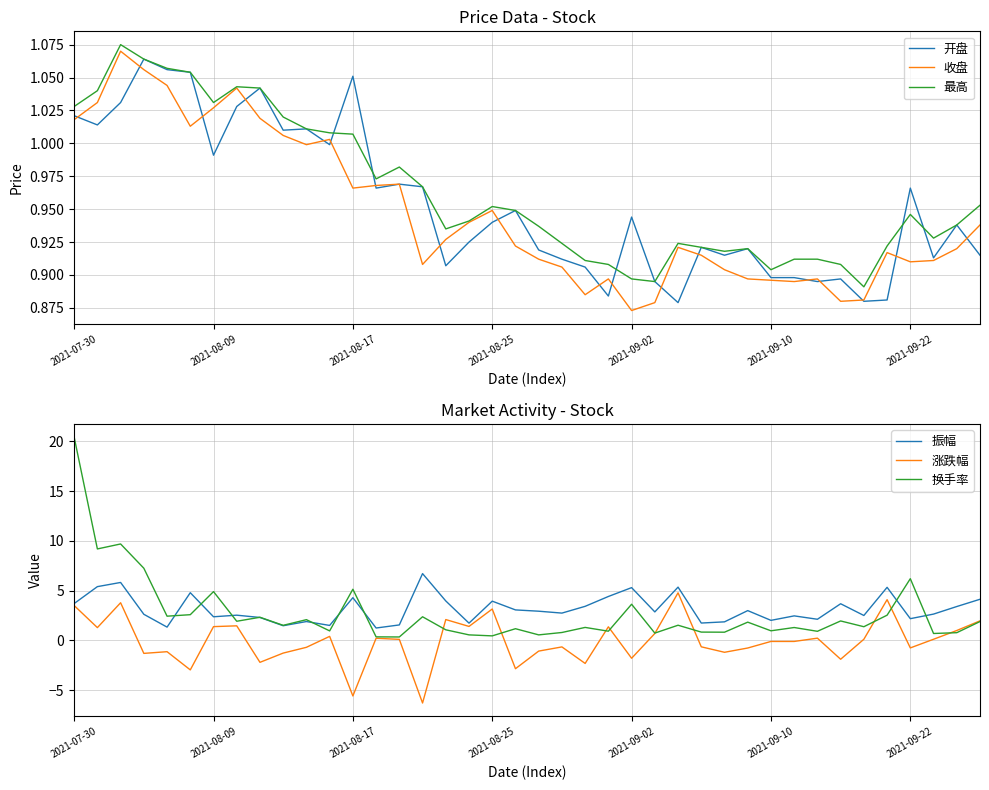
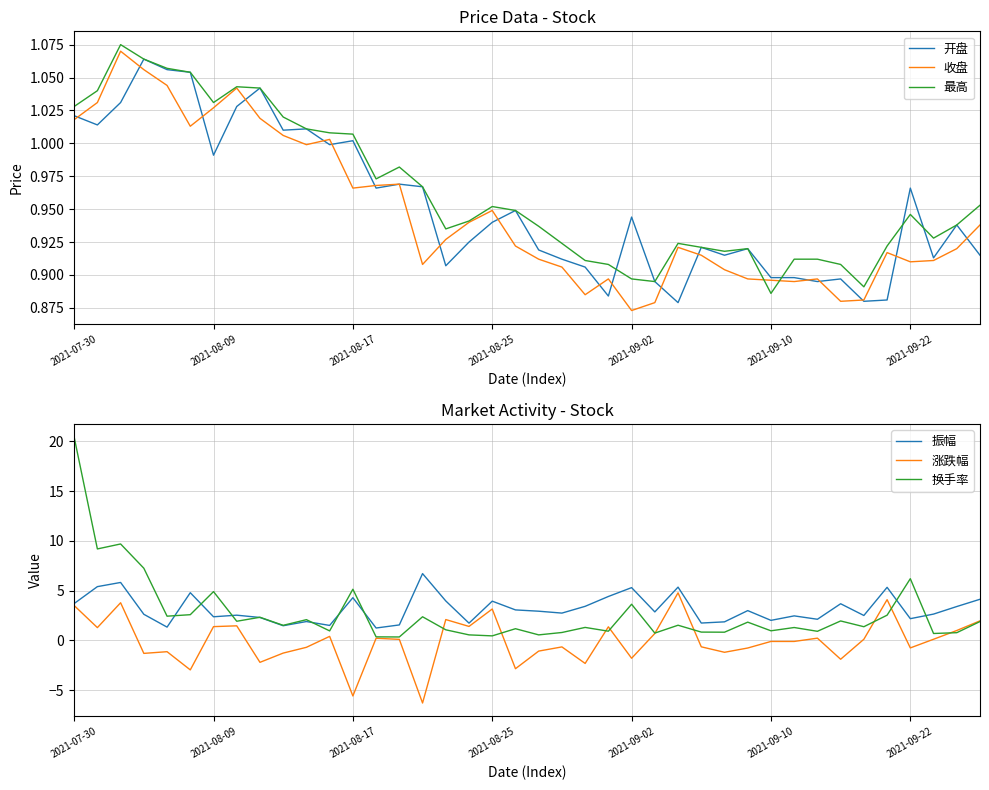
  {
    "Price Data - Stock": {
      "开盘": {
        "2021-07-30": 1.021,
        "2021-08-09": 0.991,
-       "2021-08-17": 1.051,
+       "2021-08-17": 1.002,
        "2021-08-25": 0.940,
        "2021-09-02": 0.944,
        "2021-09-10": 0.898,
        "2021-09-22": 0.966
      },
      "收盘": {
        "2021-07-30": 1.018,
        "2021-08-09": 1.027,
        "2021-08-17": 0.966,
        "2021-08-25": 0.949,
        "2021-09-02": 0.873,
        "2021-09-10": 0.896,
        "2021-09-22": 0.910
      },
      "最高": {
        "2021-07-30": 1.028,
        "2021-08-09": 1.031,
        "2021-08-17": 1.007,
        "2021-08-25": 0.952,
        "2021-09-02": 0.897,
-       "2021-09-10": 0.904,
+       "2021-09-10": 0.886,
        "2021-09-22": 0.946
      }
    },
    "Market Activity - Stock": {
      "振幅": {
        "2021-08-09": 2,
        "2021-08-17": 4,
        "2021-08-25": 4,
        "2021-09-02": 5,
        "2021-09-10": 2,
        "2021-09-22": 2
      },
      "涨跌幅": {
        "2021-08-09": 1,
        "2021-08-17": -6,
        "2021-08-25": 3,
        "2021-09-02": -2,
        "2021-09-10": 0,
        "2021-09-22": -1
      },
      "换手率": {
        "2021-07-30": 20,
        "2021-08-09": 5,
        "2021-08-17": 5,
        "2021-08-25": 0,
        "2021-09-02": 4,
        "2021-09-10": 1,
        "2021-09-22": 6
      }
    }
  }
